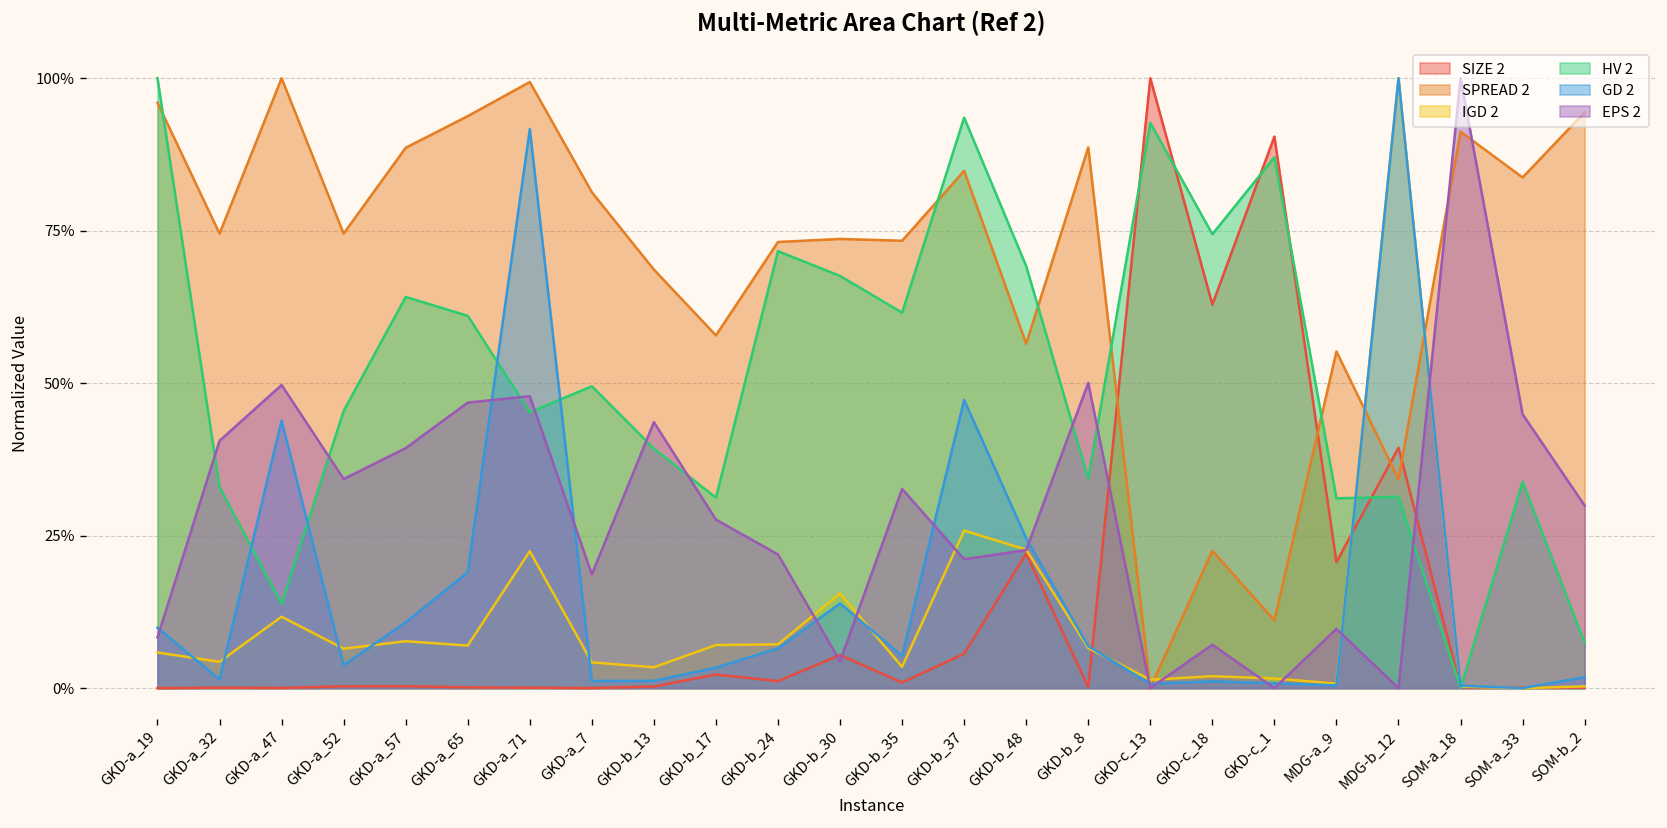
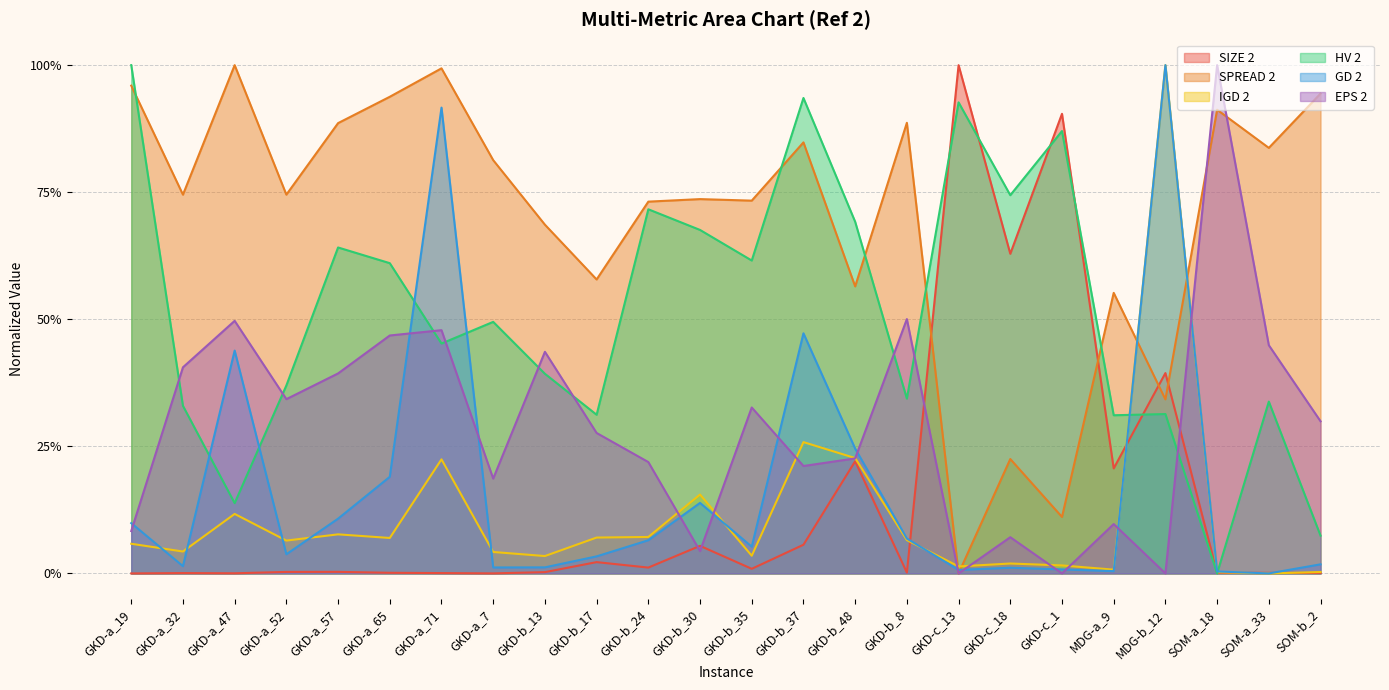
  {
    "HV 2": {
      "GKD-a_19": "100%",
      "GKD-a_32": "33%",
      "GKD-a_47": "14%",
-     "GKD-a_52": "45%",
+     "GKD-a_52": "37%",
      "GKD-a_57": "64%",
      "GKD-a_65": "61%",
      "GKD-a_71": "45%",
      "GKD-a_7": "49%",
      "GKD-b_13": "39%",
      "GKD-b_17": "31%",
      "GKD-b_24": "72%",
      "GKD-b_30": "68%",
      "GKD-b_35": "62%",
      "GKD-b_37": "94%",
      "GKD-b_48": "69%",
      "GKD-b_8": "34%",
      "GKD-c_13": "93%",
      "GKD-c_18": "74%",
      "GKD-c_1": "87%",
      "MDG-a_9": "31%",
      "MDG-b_12": "31%",
      "SOM-a_33": "34%",
      "SOM-b_2": "7%"
    },
    "GD 2": {
      "GKD-a_19": "10%",
      "GKD-a_32": "1%",
      "GKD-a_47": "44%",
      "GKD-a_52": "4%",
      "GKD-a_57": "11%",
      "GKD-a_65": "19%",
      "GKD-a_71": "92%",
      "GKD-a_7": "1%",
      "GKD-b_13": "1%",
      "GKD-b_17": "3%",
      "GKD-b_24": "7%",
      "GKD-b_30": "14%",
      "GKD-b_35": "5%",
      "GKD-b_37": "47%",
      "GKD-b_48": "25%",
      "GKD-c_13": "1%",
      "GKD-c_18": "1%",
      "GKD-c_1": "1%",
      "SOM-b_2": "2%"
    },
    "EPS 2": {
      "GKD-a_19": "8%",
      "GKD-a_32": "41%",
      "GKD-a_47": "50%",
      "GKD-a_52": "34%",
      "GKD-a_57": "39%",
      "GKD-a_65": "47%",
      "GKD-a_71": "48%",
      "GKD-a_7": "19%",
      "GKD-b_13": "44%",
      "GKD-b_17": "28%",
      "GKD-b_24": "22%",
      "GKD-b_30": "4%",
      "GKD-b_35": "33%",
      "GKD-b_37": "21%",
      "GKD-b_8": "50%",
      "GKD-c_18": "7%",
      "GKD-c_1": "0%",
      "MDG-a_9": "10%",
      "MDG-b_12": "0%",
      "SOM-a_33": "45%",
      "SOM-b_2": "30%"
    }
  }
